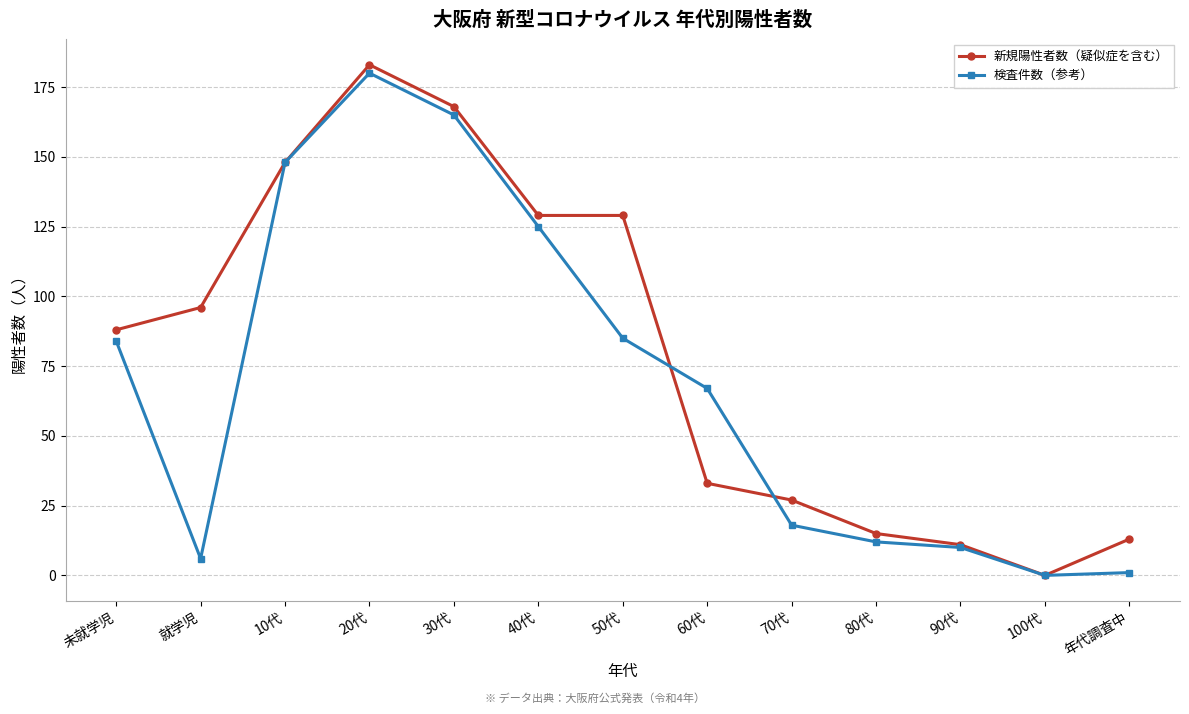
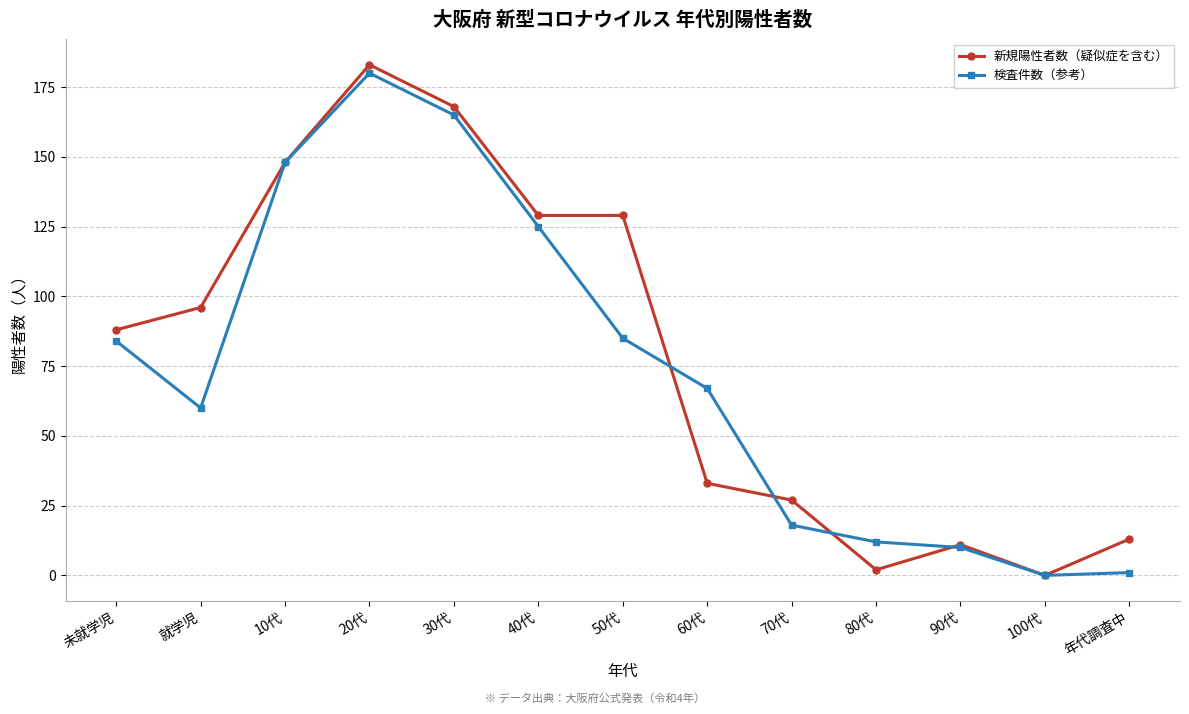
  {
    "新規陽性者数（疑似症を含む）": {
      "未就学児": 88,
      "就学児": 96,
      "20代": 183,
      "30代": 168,
      "40代": 129,
      "50代": 129,
      "60代": 33,
      "70代": 27,
-     "80代": 15,
+     "80代": 2,
      "90代": 11,
      "年代調査中": 13
    },
    "検査件数（参考）": {
      "未就学児": 84,
-     "就学児": 6,
+     "就学児": 60,
      "20代": 180,
      "30代": 165,
      "40代": 125,
      "50代": 85,
      "60代": 67,
      "70代": 18,
      "80代": 12,
      "90代": 10,
      "年代調査中": 1
    }
  }
